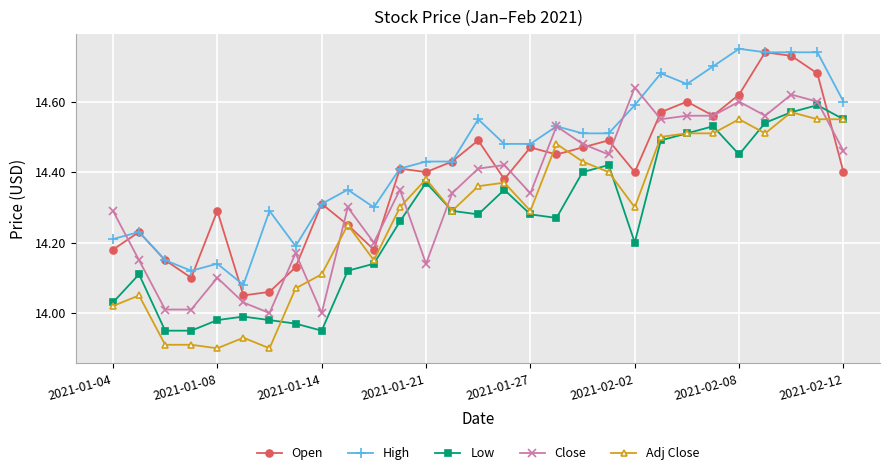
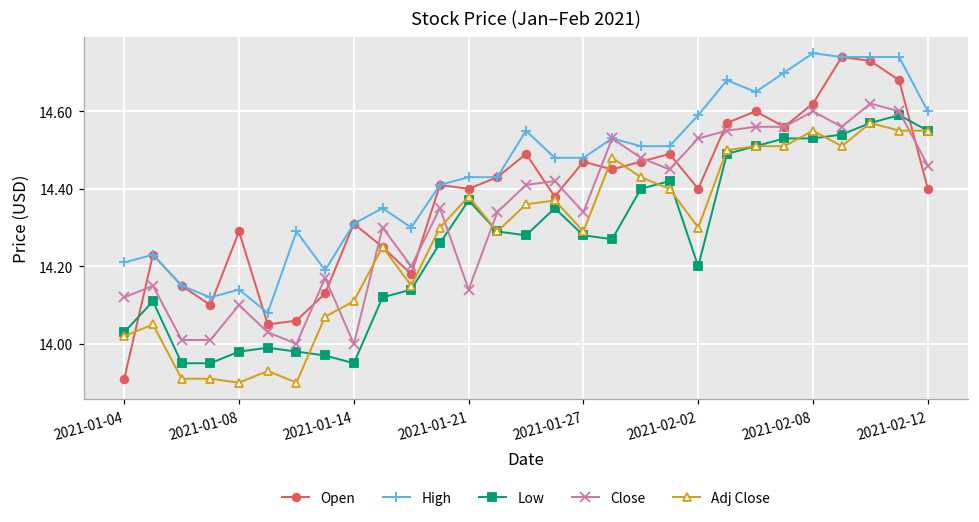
  {
    "Open": {
-     "2021-01-04": 14.18,
+     "2021-01-04": 13.91,
      "2021-01-08": 14.29,
      "2021-01-21": 14.40,
      "2021-01-27": 14.47,
      "2021-02-02": 14.40,
      "2021-02-08": 14.62,
      "2021-02-12": 14.40
    },
    "High": {
      "2021-01-04": 14.21,
      "2021-01-08": 14.14,
      "2021-01-21": 14.43,
      "2021-01-27": 14.48,
      "2021-02-02": 14.59,
      "2021-02-08": 14.75,
      "2021-02-12": 14.60
    },
    "Low": {
      "2021-01-04": 14.03,
      "2021-01-08": 13.98,
      "2021-01-14": 13.95,
      "2021-01-21": 14.37,
      "2021-01-27": 14.28,
      "2021-02-02": 14.20,
-     "2021-02-08": 14.45
+     "2021-02-08": 14.53
    },
    "Close": {
-     "2021-01-04": 14.29,
+     "2021-01-04": 14.12,
      "2021-01-08": 14.10,
      "2021-01-14": 14.00,
      "2021-01-21": 14.14,
      "2021-01-27": 14.34,
-     "2021-02-02": 14.64,
+     "2021-02-02": 14.53,
      "2021-02-08": 14.60,
      "2021-02-12": 14.46
    },
    "Adj Close": {
      "2021-01-04": 14.02,
      "2021-01-08": 13.90,
      "2021-01-14": 14.11,
      "2021-01-21": 14.38,
      "2021-01-27": 14.29,
      "2021-02-02": 14.30,
      "2021-02-08": 14.55
    }
  }
